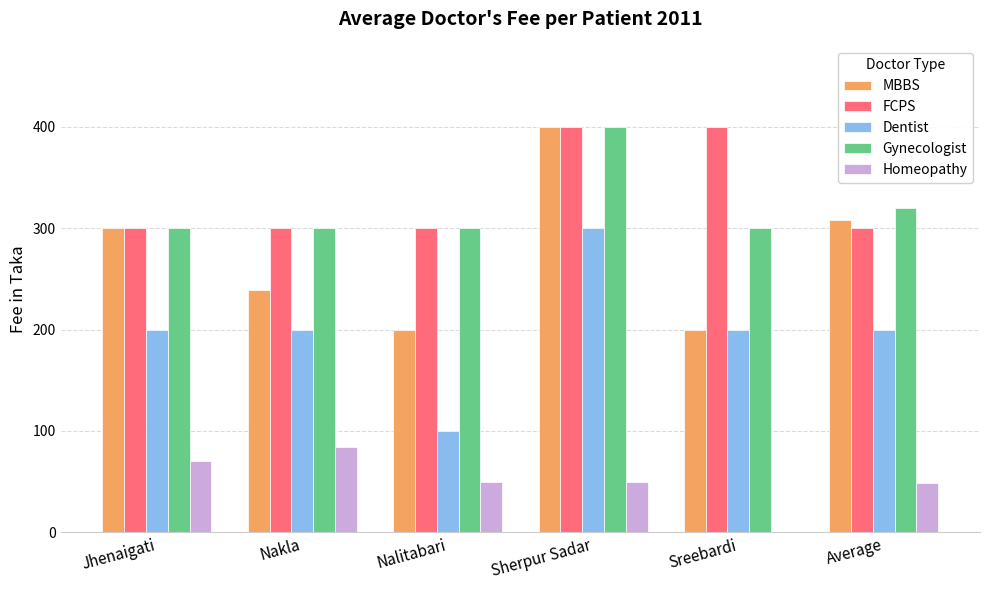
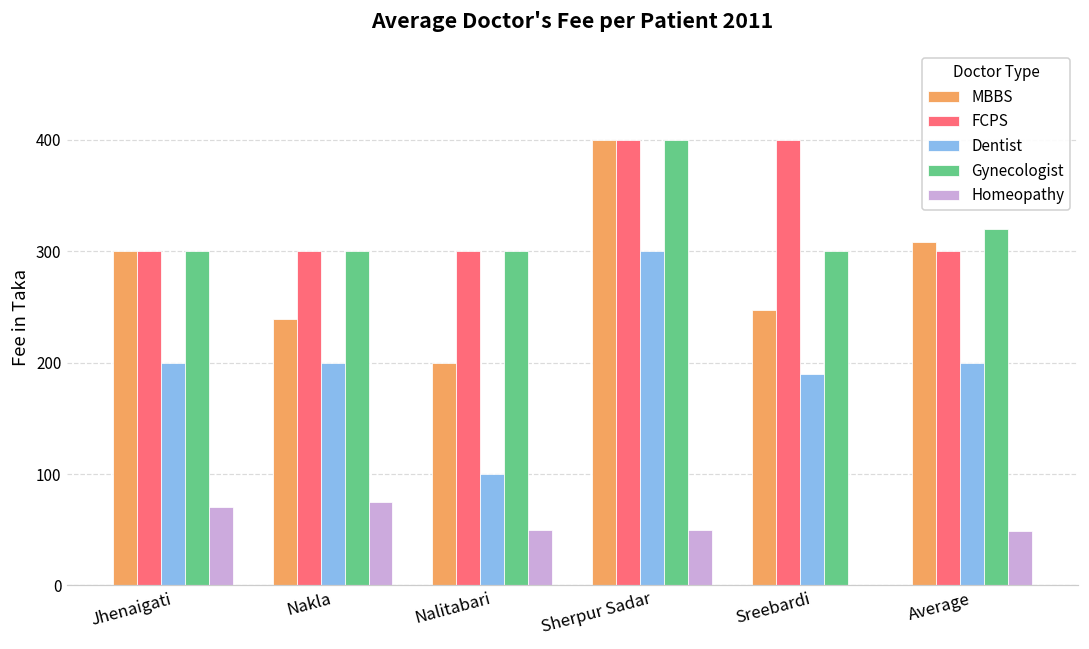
  {
    "MBBS": {
      "Jhenaigati": 300,
      "Nakla": 239,
      "Nalitabari": 200,
      "Sherpur Sadar": 400,
-     "Sreebardi": 200,
+     "Sreebardi": 247,
      "Average": 308
    },
    "FCPS": {
      "Jhenaigati": 300,
      "Nakla": 300,
      "Nalitabari": 300,
      "Sherpur Sadar": 400,
      "Sreebardi": 400,
      "Average": 300
    },
    "Dentist": {
      "Jhenaigati": 200,
      "Nakla": 200,
      "Nalitabari": 100,
      "Sherpur Sadar": 300,
-     "Sreebardi": 200,
+     "Sreebardi": 190,
      "Average": 200
    },
    "Gynecologist": {
      "Jhenaigati": 300,
      "Nakla": 300,
      "Nalitabari": 300,
      "Sherpur Sadar": 400,
      "Sreebardi": 300,
      "Average": 320
    },
    "Homeopathy": {
      "Jhenaigati": 70,
-     "Nakla": 84,
+     "Nakla": 75,
      "Nalitabari": 50,
      "Sherpur Sadar": 50,
      "Sreebardi": 0,
      "Average": 49
    }
  }
